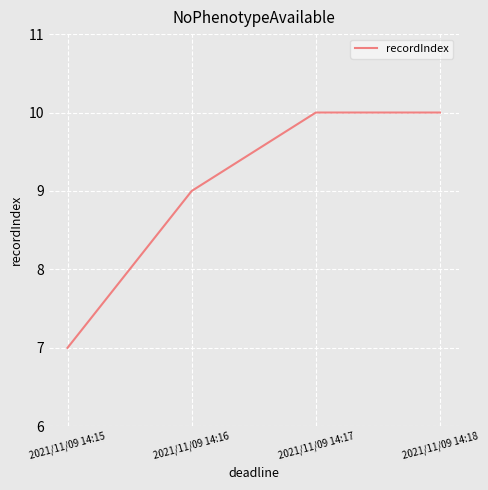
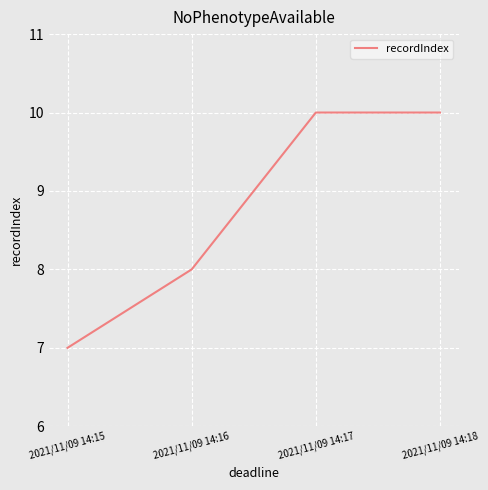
  {
    "2021/11/09 14:15": 7,
-   "2021/11/09 14:16": 9,
+   "2021/11/09 14:16": 8,
    "2021/11/09 14:17": 10,
    "2021/11/09 14:18": 10
  }
